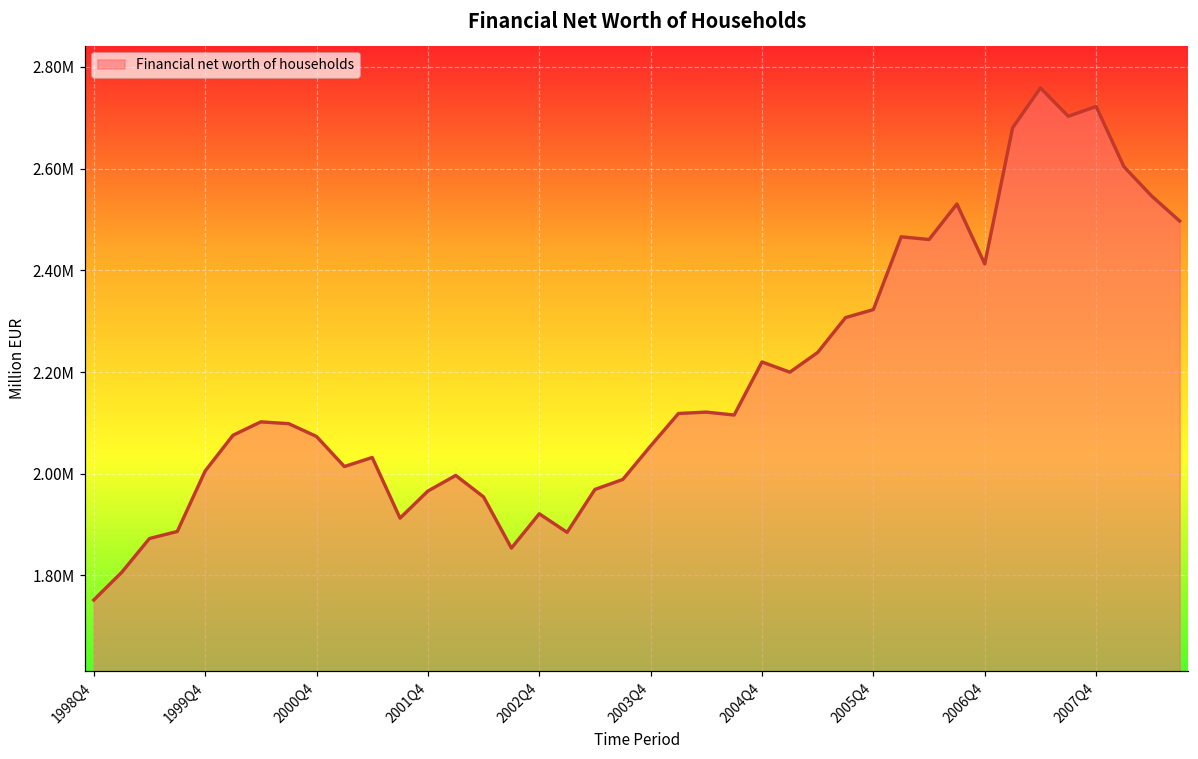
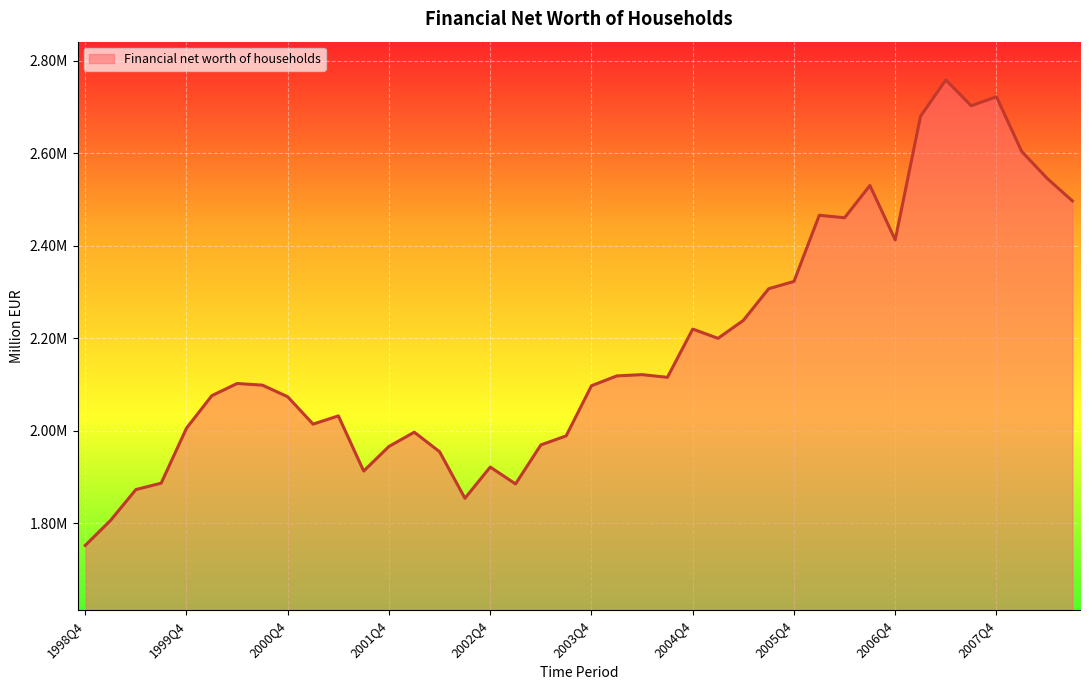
  {
    "1998Q4": 1750000,
    "1999Q4": 2010000,
    "2000Q4": 2070000,
    "2001Q4": 1970000,
    "2002Q4": 1920000,
-   "2003Q4": 2050000,
+   "2003Q4": 2100000,
    "2004Q4": 2220000,
    "2005Q4": 2320000,
    "2006Q4": 2410000,
    "2007Q4": 2720000
  }
